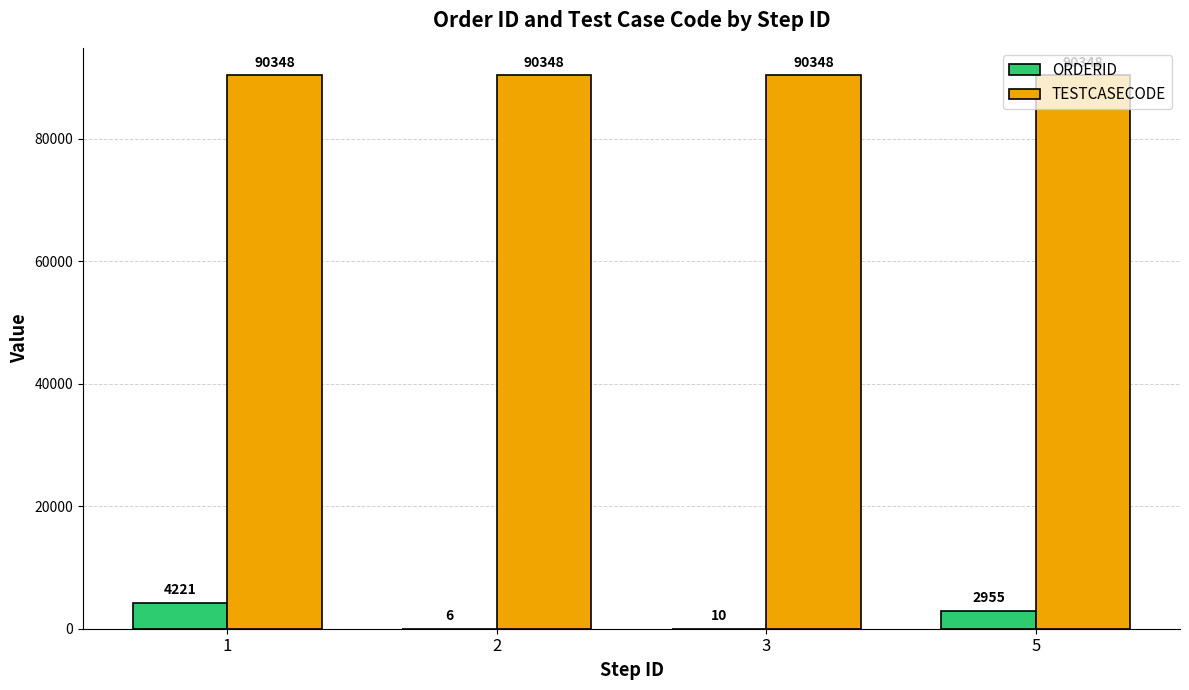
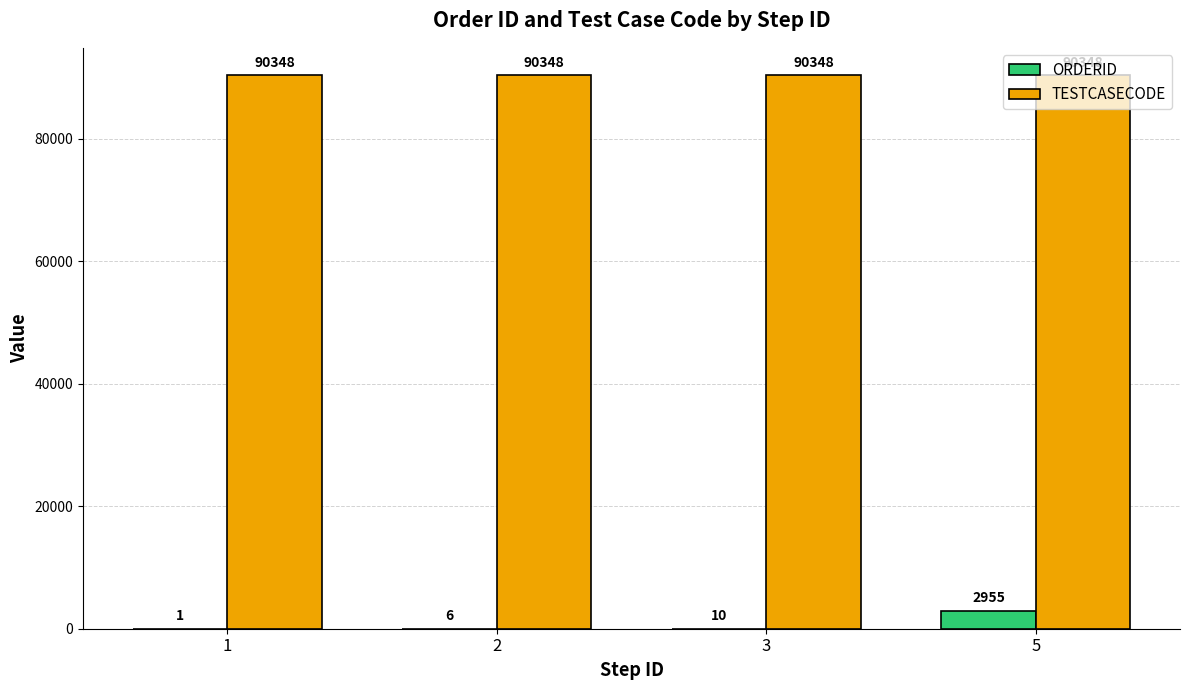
  {
    "ORDERID": {
-     "1": 4221,
+     "1": 1,
      "2": 6,
      "3": 10,
      "5": 2955
    },
    "TESTCASECODE": {
      "1": 90348,
      "2": 90348,
      "3": 90348
    }
  }
